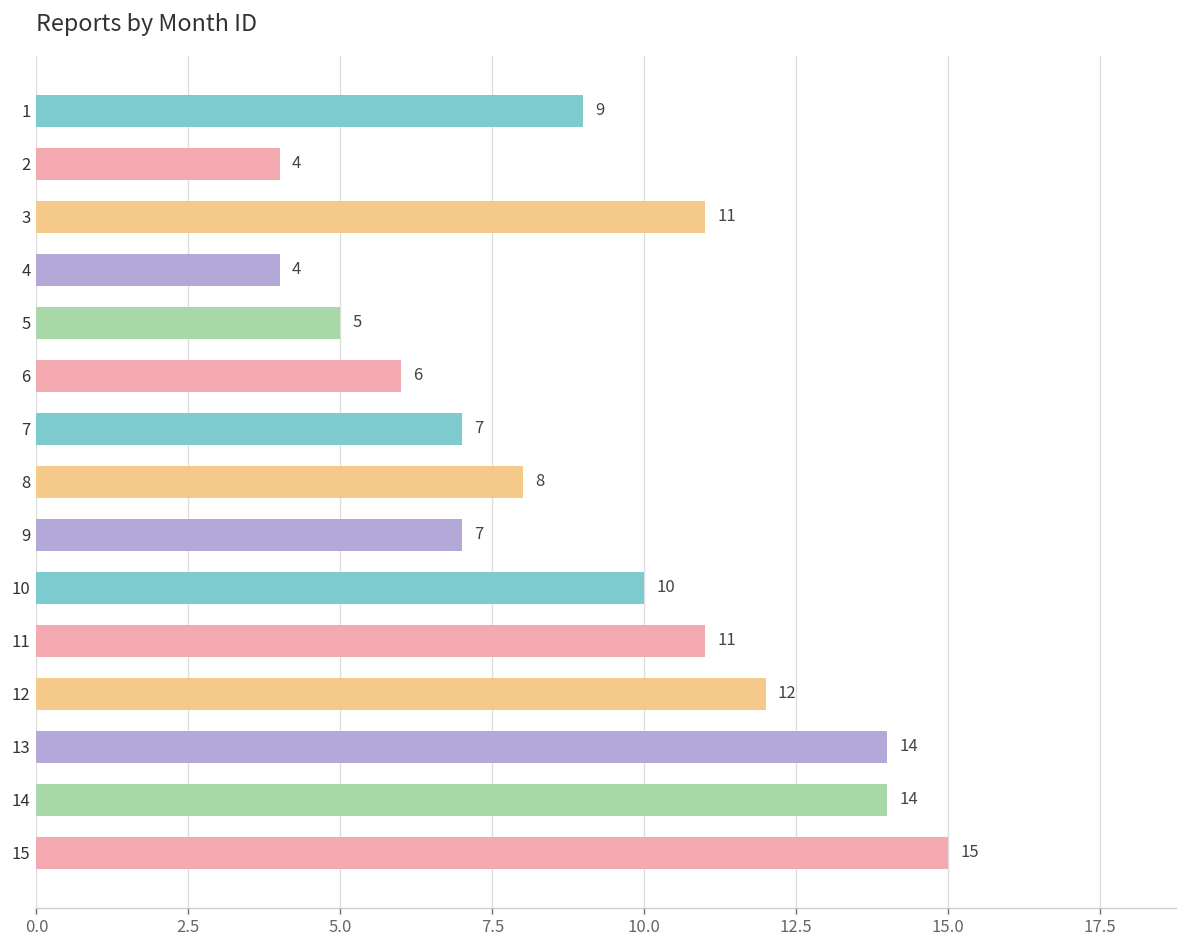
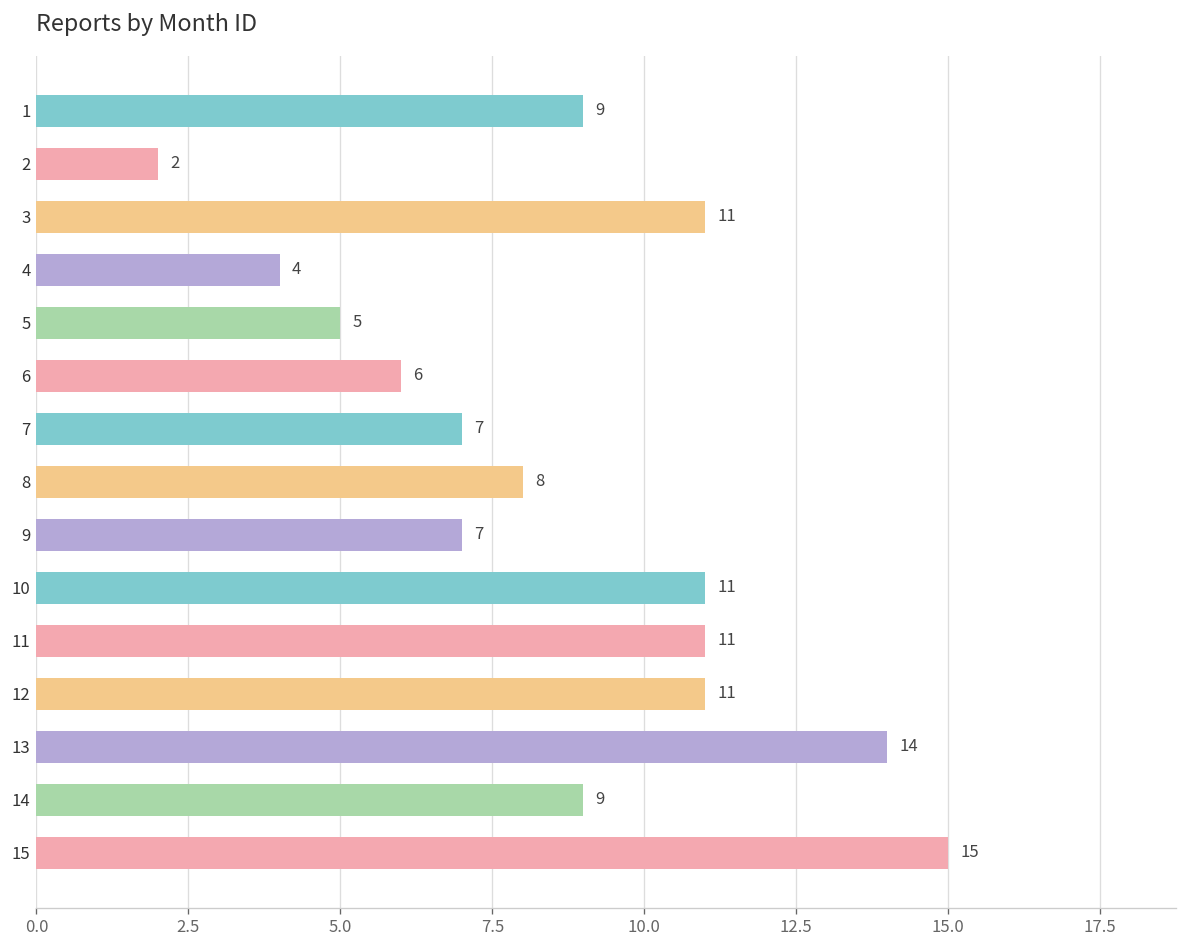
  {
    "1": 9,
-   "2": 4,
+   "2": 2,
    "3": 11,
    "4": 4,
    "5": 5,
    "6": 6,
    "7": 7,
    "8": 8,
    "9": 7,
-   "10": 10,
+   "10": 11,
    "11": 11,
-   "12": 12,
+   "12": 11,
    "13": 14,
-   "14": 14,
+   "14": 9,
    "15": 15
  }
